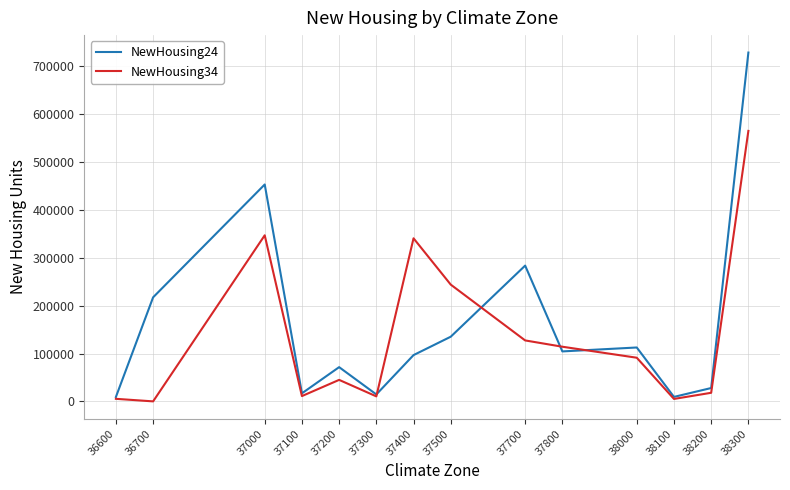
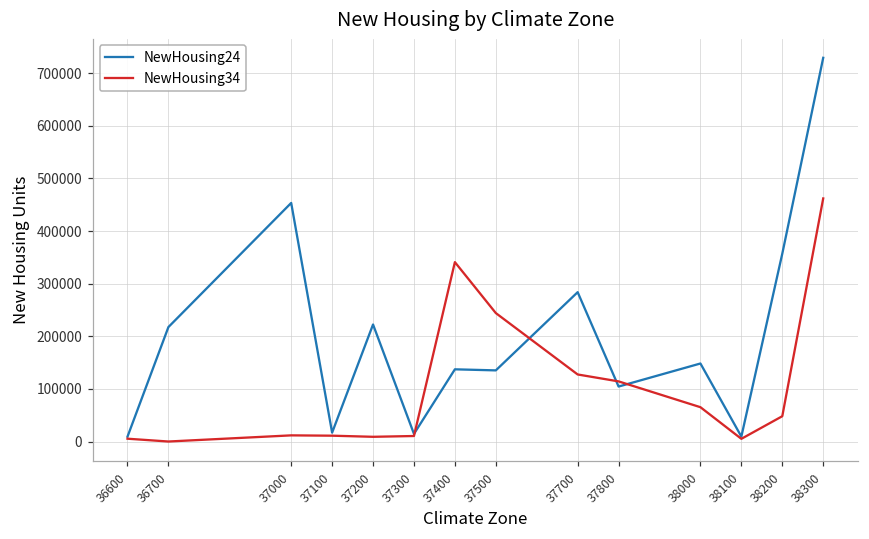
  {
    "NewHousing24": {
      "36700": 220000,
      "37000": 450000,
      "37100": 20000,
-     "37200": 70000,
-     "37400": 100000,
+     "37200": 220000,
+     "37400": 140000,
      "37500": 140000,
      "37700": 280000,
      "37800": 100000,
-     "38000": 110000,
-     "38200": 30000,
+     "38000": 150000,
+     "38200": 360000,
      "38300": 730000
    },
    "NewHousing34": {
      "36700": 0,
-     "37000": 350000,
+     "37000": 10000,
      "37100": 10000,
-     "37200": 50000,
+     "37200": 10000,
      "37400": 340000,
      "37500": 240000,
      "37700": 130000,
      "37800": 110000,
-     "38000": 90000,
-     "38200": 20000,
-     "38300": 570000
+     "38000": 70000,
+     "38200": 50000,
+     "38300": 460000
    }
  }
